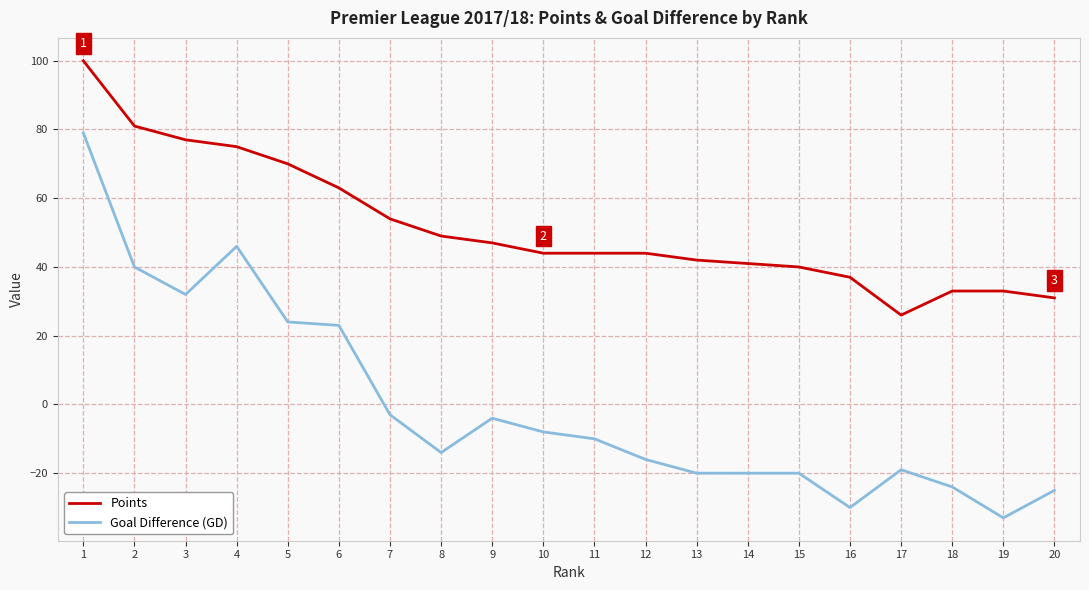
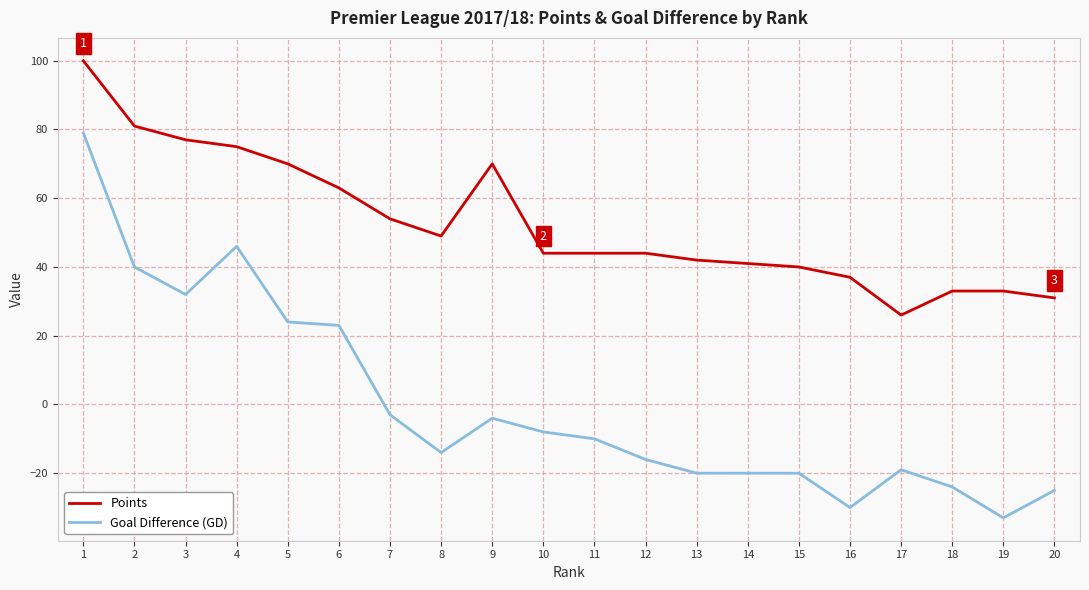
  {
    "Points": {
      "2": 81,
      "3": 77,
      "4": 75,
      "5": 70,
      "6": 63,
      "7": 54,
      "8": 49,
-     "9": 47,
+     "9": 70,
      "11": 44,
      "12": 44,
      "13": 42,
      "14": 41,
      "15": 40,
      "16": 37,
      "17": 26,
      "18": 33,
      "19": 33
    },
    "Goal Difference (GD)": {
      "1": 79,
      "2": 40,
      "3": 32,
      "4": 46,
      "5": 24,
      "6": 23,
      "7": -3,
      "8": -14,
      "9": -4,
      "10": -8,
      "11": -10,
      "12": -16,
      "13": -20,
      "14": -20,
      "15": -20,
      "16": -30,
      "17": -19,
      "18": -24,
      "19": -33,
      "20": -25
    }
  }
